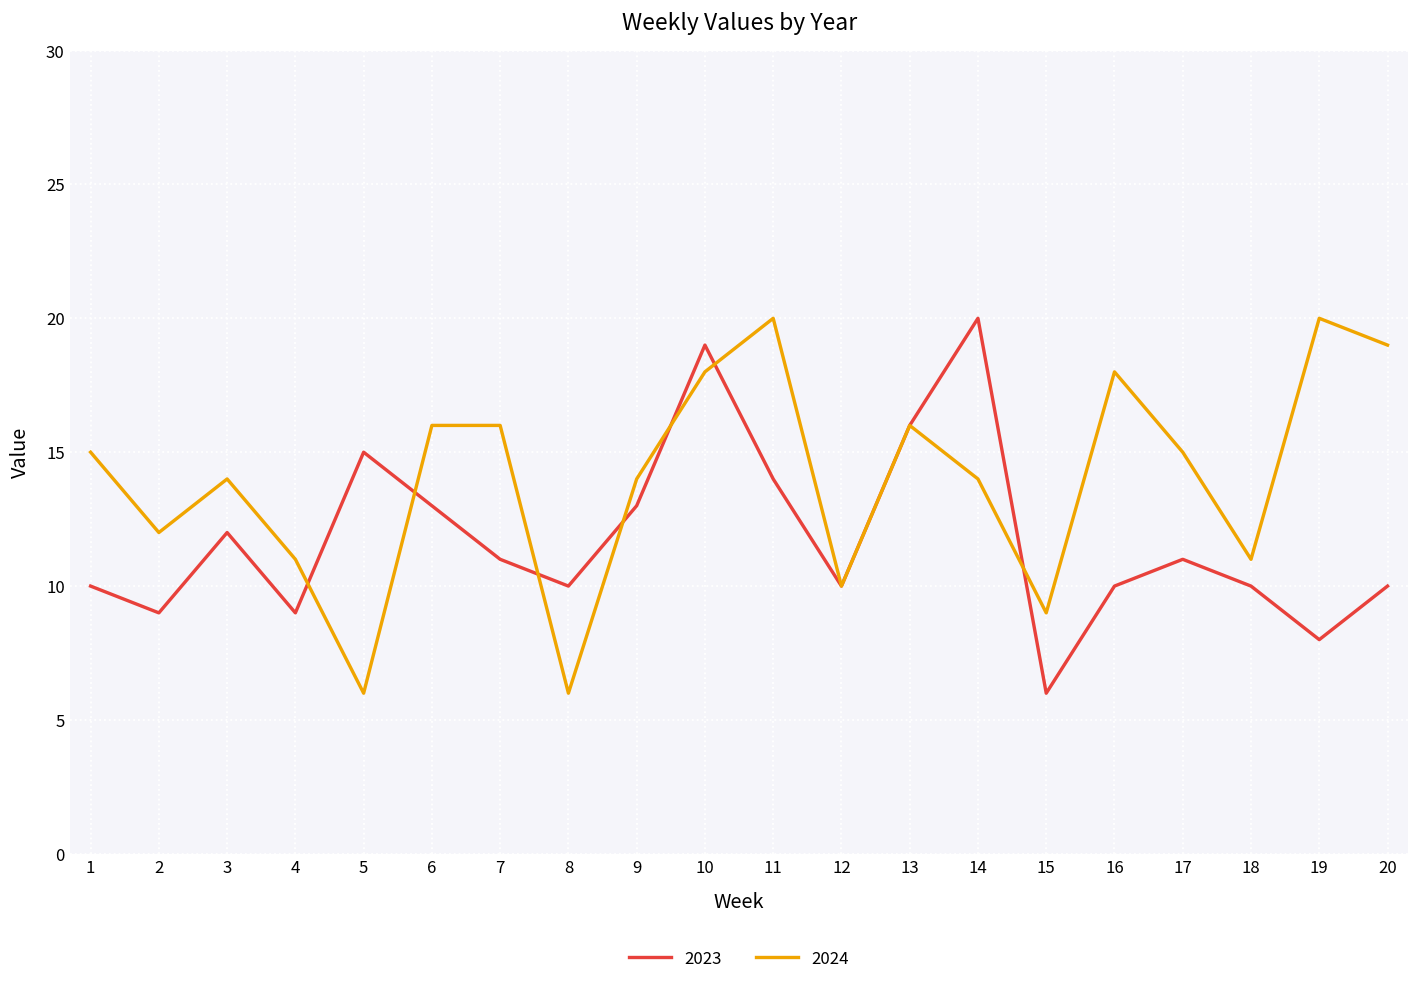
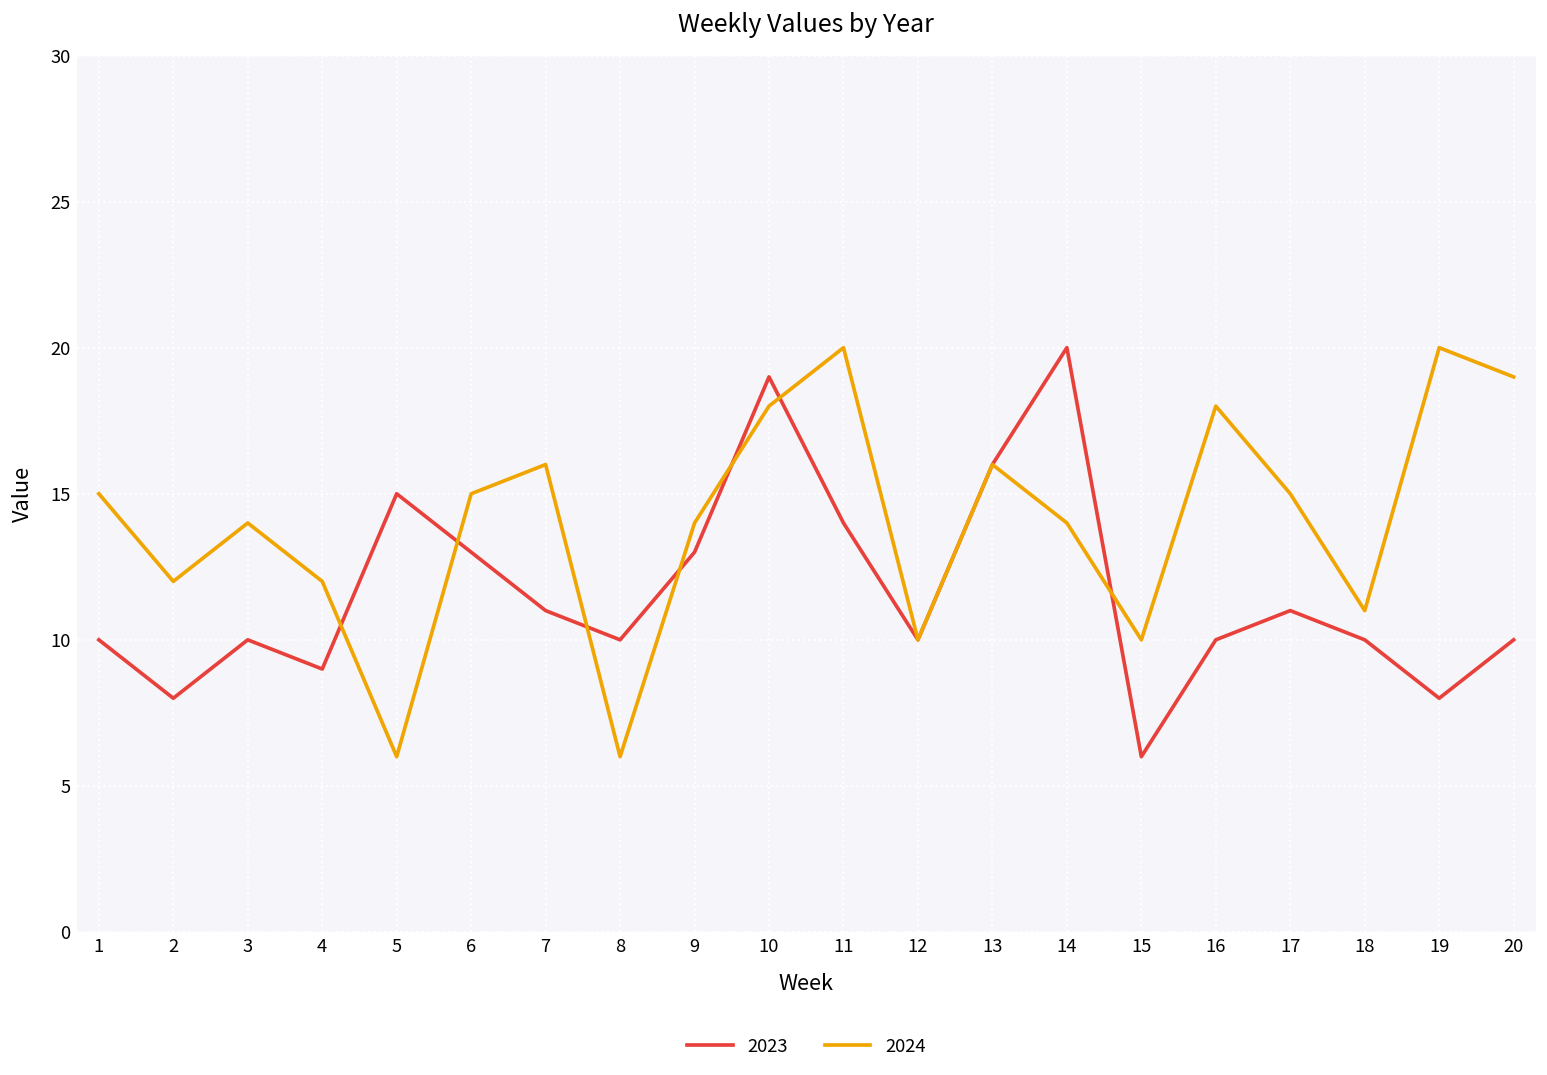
  {
    "2023": {
      "1": 10,
-     "2": 9,
-     "3": 12,
+     "2": 8,
+     "3": 10,
      "4": 9,
      "5": 15,
      "6": 13,
      "7": 11,
      "8": 10,
      "9": 13,
      "10": 19,
      "11": 14,
      "14": 20,
      "15": 6,
      "16": 10,
      "17": 11,
      "18": 10,
      "19": 8,
      "20": 10
    },
    "2024": {
      "1": 15,
      "2": 12,
      "3": 14,
-     "4": 11,
+     "4": 12,
      "5": 6,
-     "6": 16,
+     "6": 15,
      "7": 16,
      "8": 6,
      "9": 14,
      "10": 18,
      "11": 20,
      "14": 14,
-     "15": 9,
+     "15": 10,
      "16": 18,
      "17": 15,
      "18": 11,
      "19": 20,
      "20": 19
    }
  }
